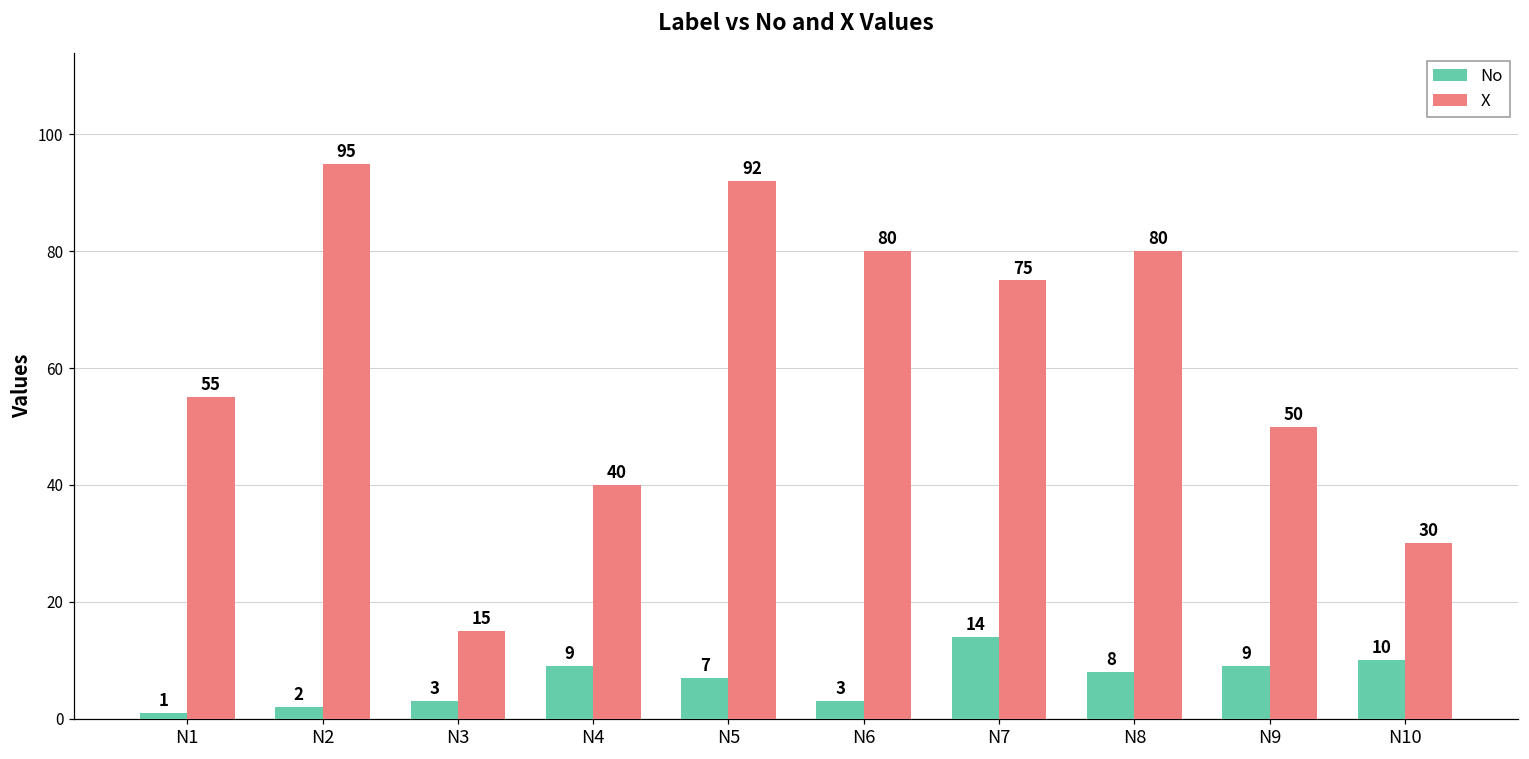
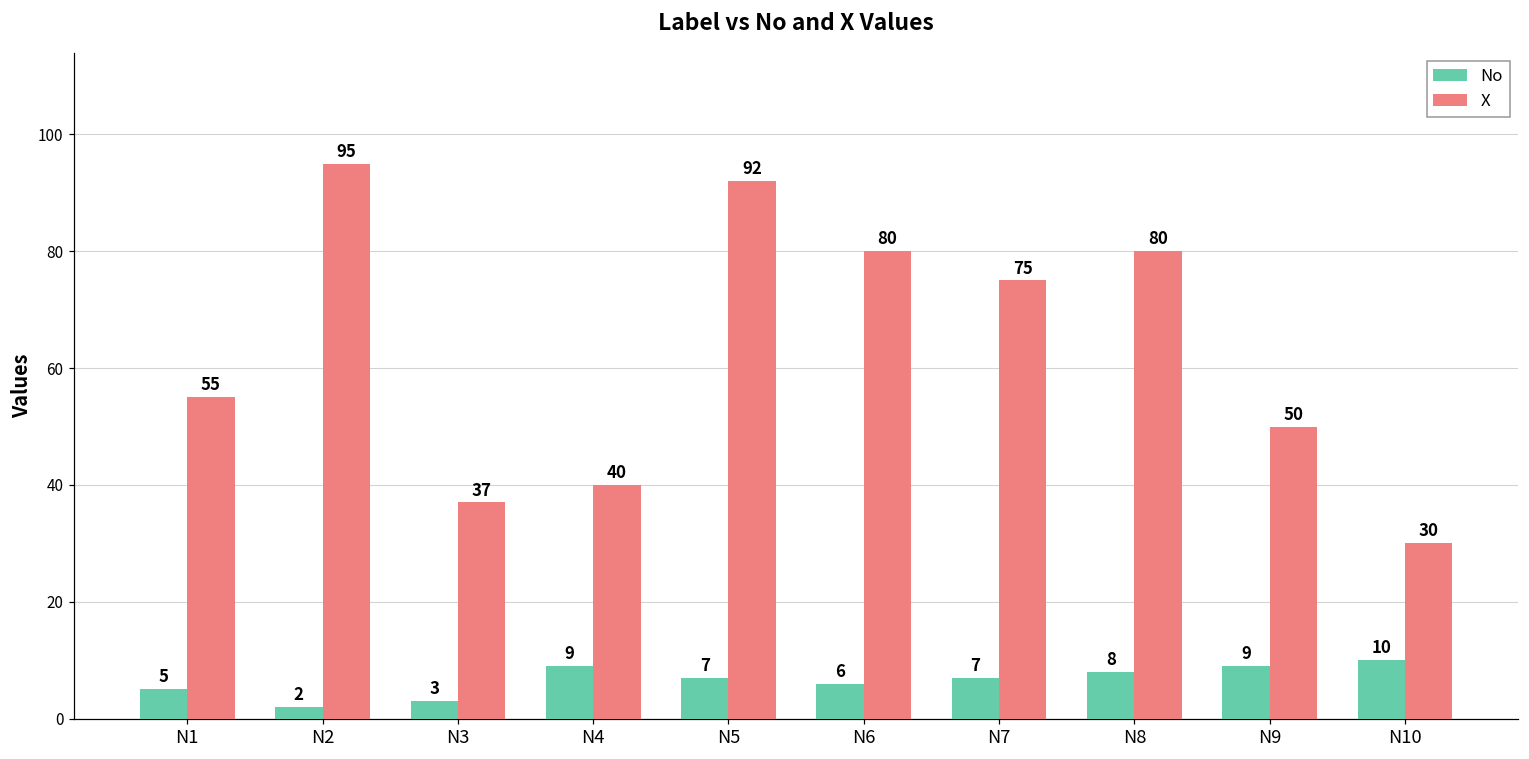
  {
    "No": {
-     "N1": 1,
+     "N1": 5,
      "N2": 2,
      "N3": 3,
      "N4": 9,
      "N5": 7,
-     "N6": 3,
-     "N7": 14,
+     "N6": 6,
+     "N7": 7,
      "N8": 8,
      "N9": 9,
      "N10": 10
    },
    "X": {
      "N1": 55,
      "N2": 95,
-     "N3": 15,
+     "N3": 37,
      "N4": 40,
      "N5": 92,
      "N6": 80,
      "N7": 75,
      "N8": 80,
      "N9": 50,
      "N10": 30
    }
  }
